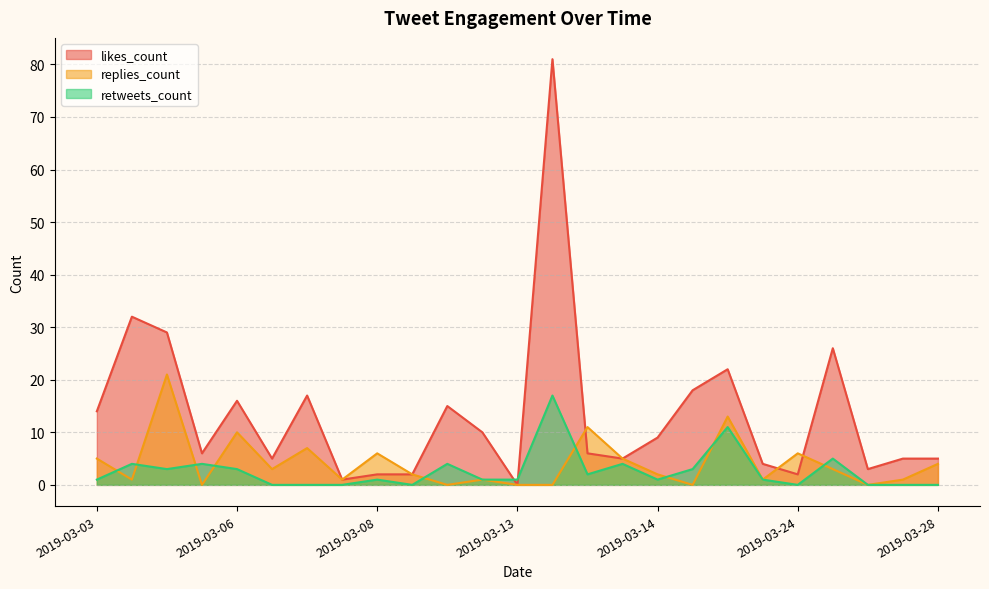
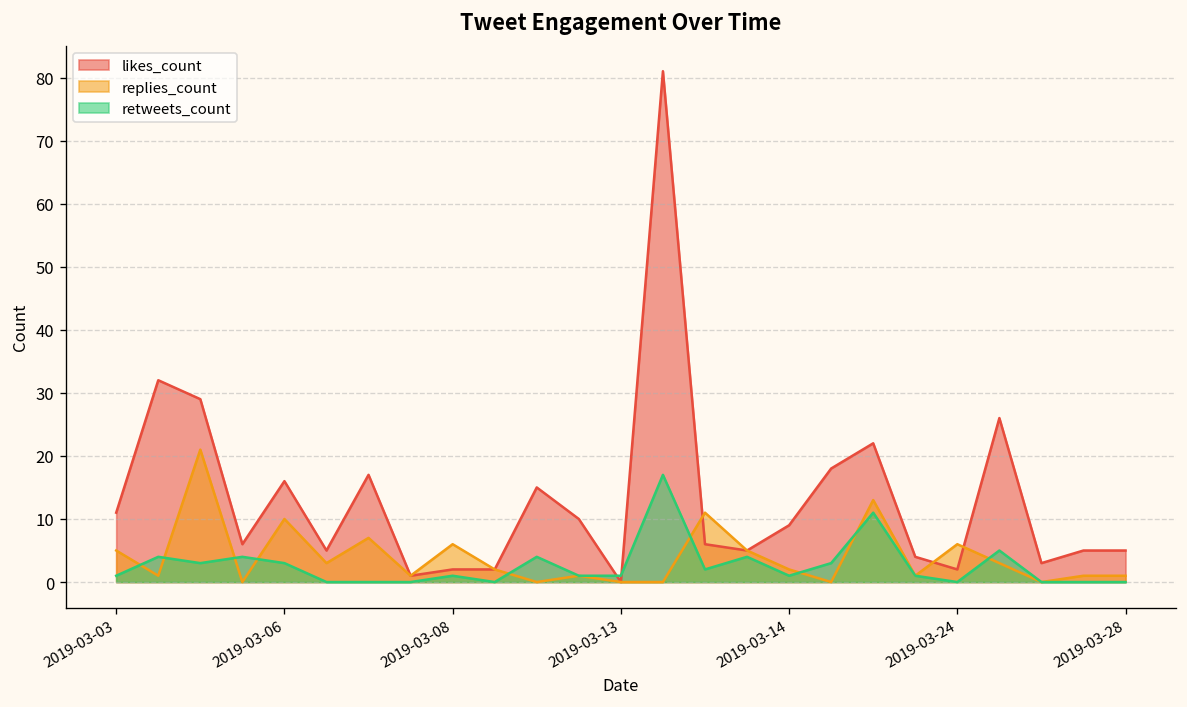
  {
    "likes_count": {
-     "2019-03-03": 14,
+     "2019-03-03": 11,
      "2019-03-28": 5
    },
    "replies_count": {
      "2019-03-03": 5,
-     "2019-03-28": 4
+     "2019-03-28": 1
    },
    "retweets_count": {
      "2019-03-03": 1,
      "2019-03-28": 0
    }
  }
